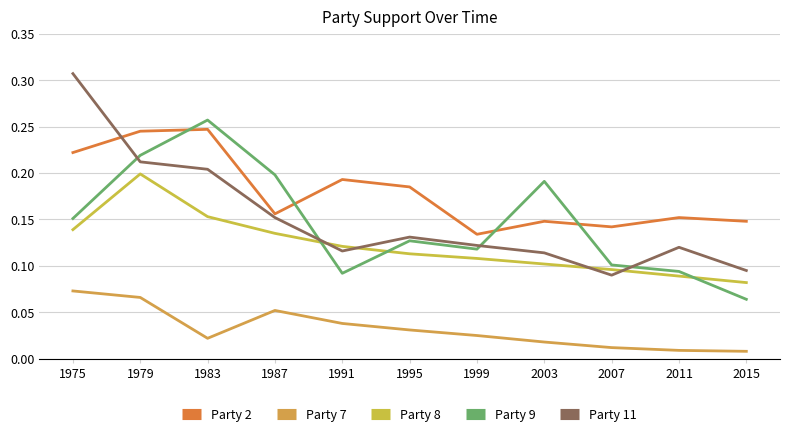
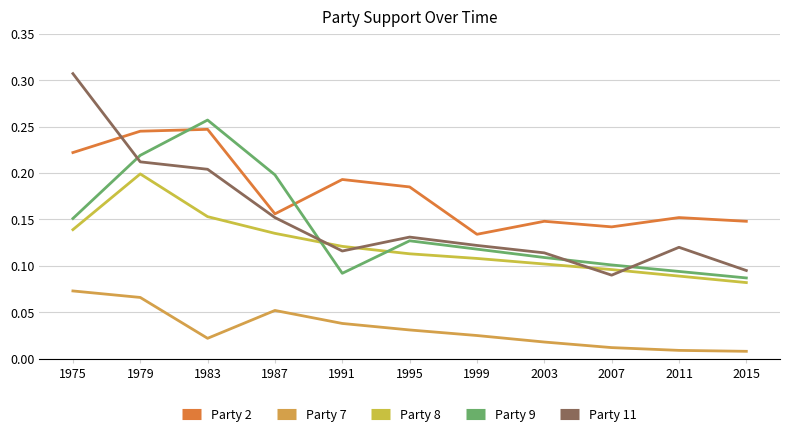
  {
    "Party 9": {
      "1975": 0.15,
      "1979": 0.22,
      "1983": 0.26,
      "1987": 0.20,
      "1991": 0.09,
      "1995": 0.13,
      "1999": 0.12,
-     "2003": 0.19,
+     "2003": 0.11,
      "2007": 0.10,
      "2011": 0.09,
-     "2015": 0.06
+     "2015": 0.09
    },
    "Party 11": {
      "1975": 0.31,
      "1979": 0.21,
      "1983": 0.20,
      "1987": 0.15,
      "1991": 0.12,
      "1995": 0.13,
      "1999": 0.12,
      "2003": 0.11,
      "2007": 0.09,
      "2011": 0.12,
      "2015": 0.10
    }
  }
